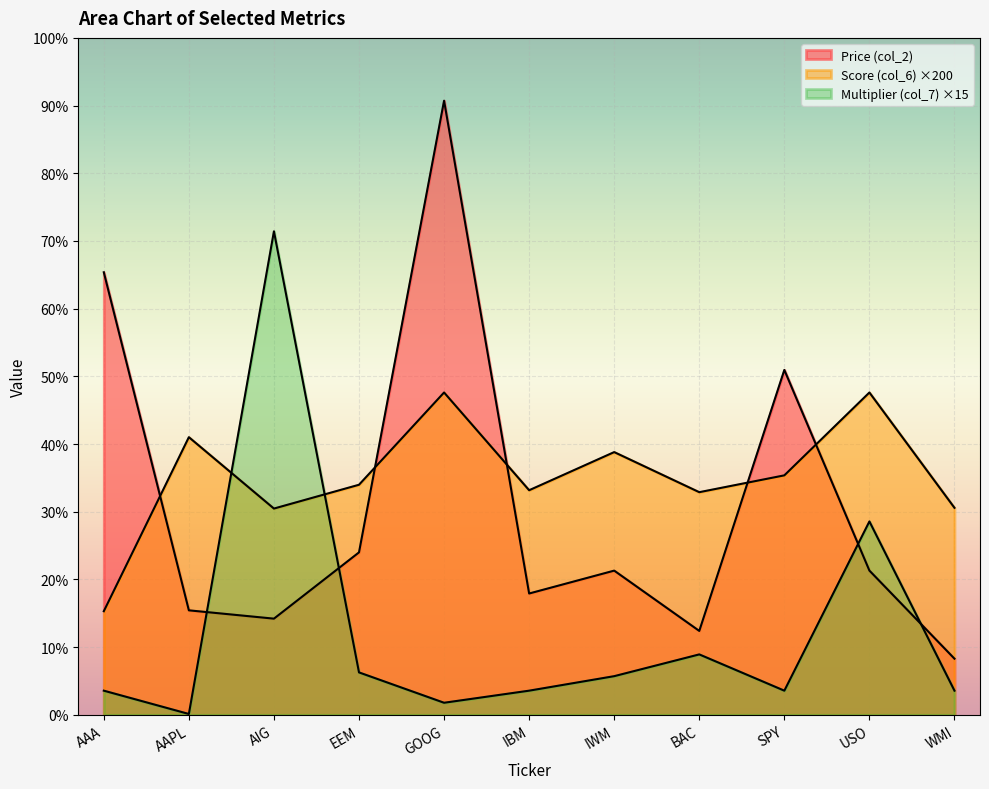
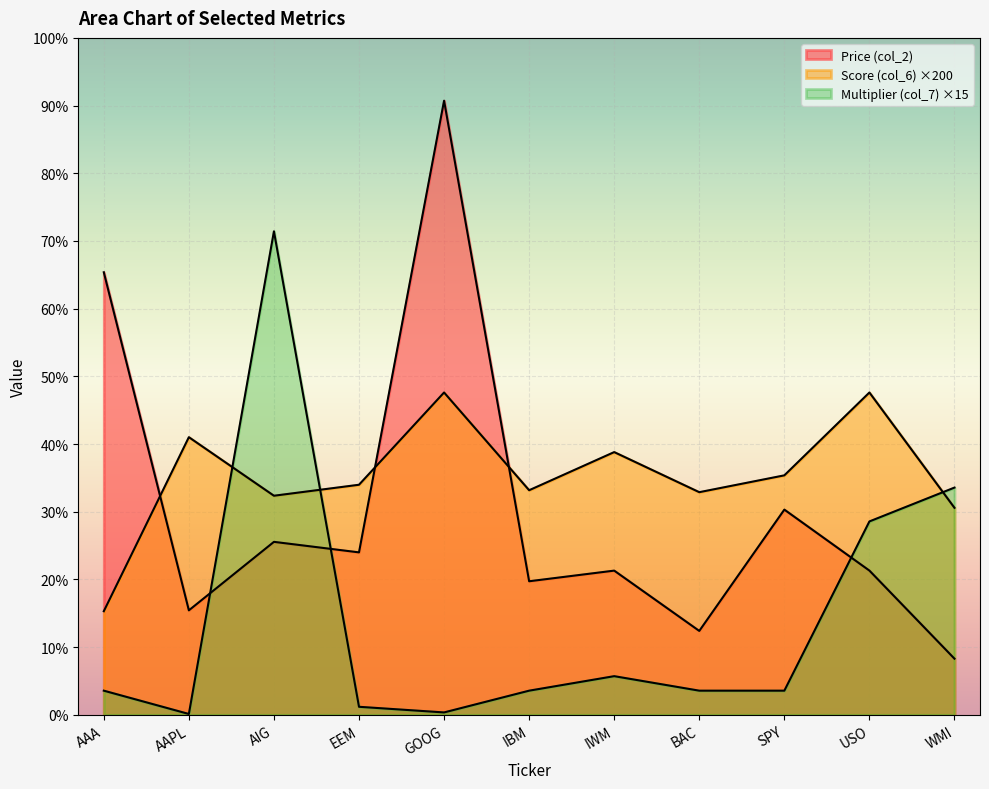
  {
    "Price (col_2)": {
      "AAA": "65%",
      "AAPL": "15%",
-     "AIG": "14%",
+     "AIG": "26%",
      "EEM": "24%",
      "GOOG": "91%",
-     "IBM": "18%",
+     "IBM": "20%",
      "IWM": "21%",
      "BAC": "12%",
-     "SPY": "51%",
+     "SPY": "30%",
      "USO": "21%",
      "WMI": "8%"
    },
    "Score (col_6) ×200": {
      "AAA": "15%",
      "AAPL": "41%",
-     "AIG": "30%",
+     "AIG": "32%",
      "EEM": "34%",
      "GOOG": "48%",
      "IBM": "33%",
      "IWM": "39%",
      "BAC": "33%",
      "SPY": "35%",
      "USO": "48%",
      "WMI": "31%"
    },
    "Multiplier (col_7) ×15": {
      "AAA": "4%",
      "AAPL": "0%",
      "AIG": "71%",
-     "EEM": "6%",
-     "GOOG": "2%",
+     "EEM": "1%",
+     "GOOG": "0%",
      "IBM": "4%",
      "IWM": "6%",
-     "BAC": "9%",
+     "BAC": "4%",
      "SPY": "4%",
      "USO": "29%",
-     "WMI": "4%"
+     "WMI": "34%"
    }
  }
